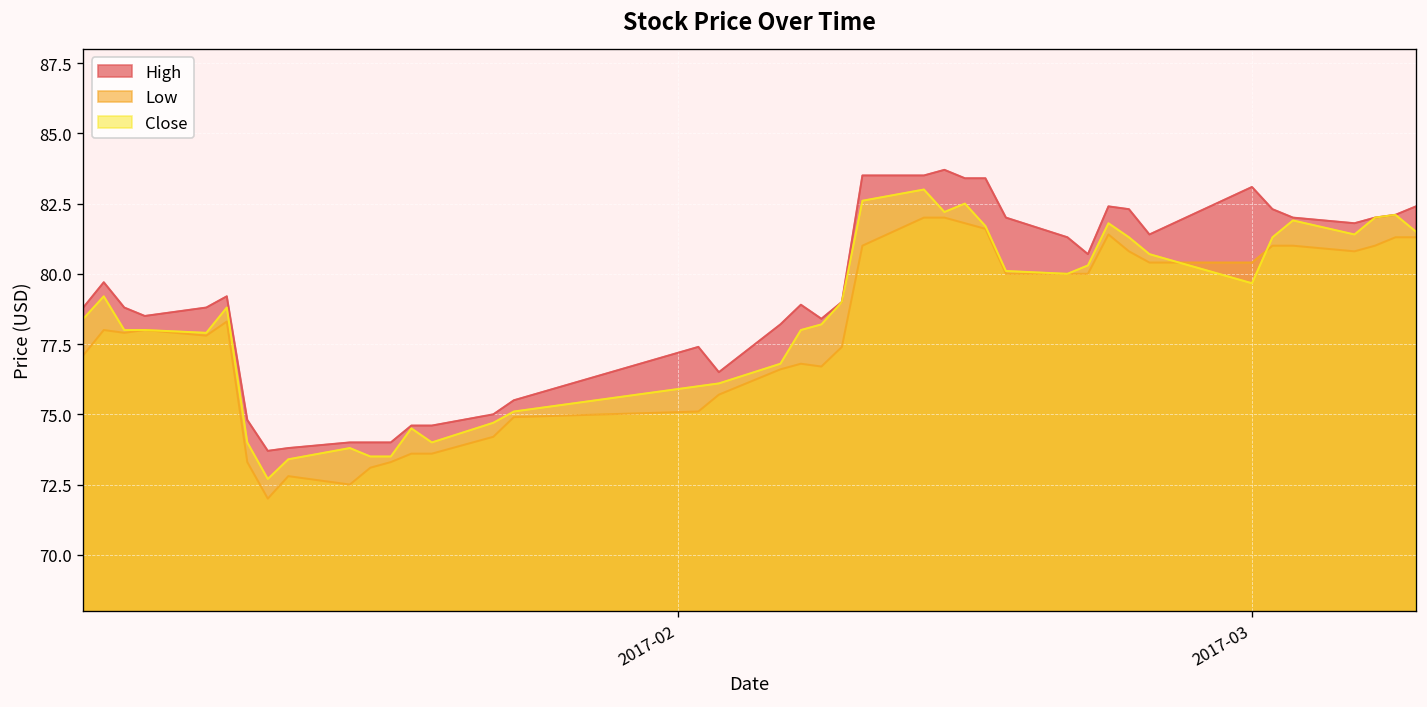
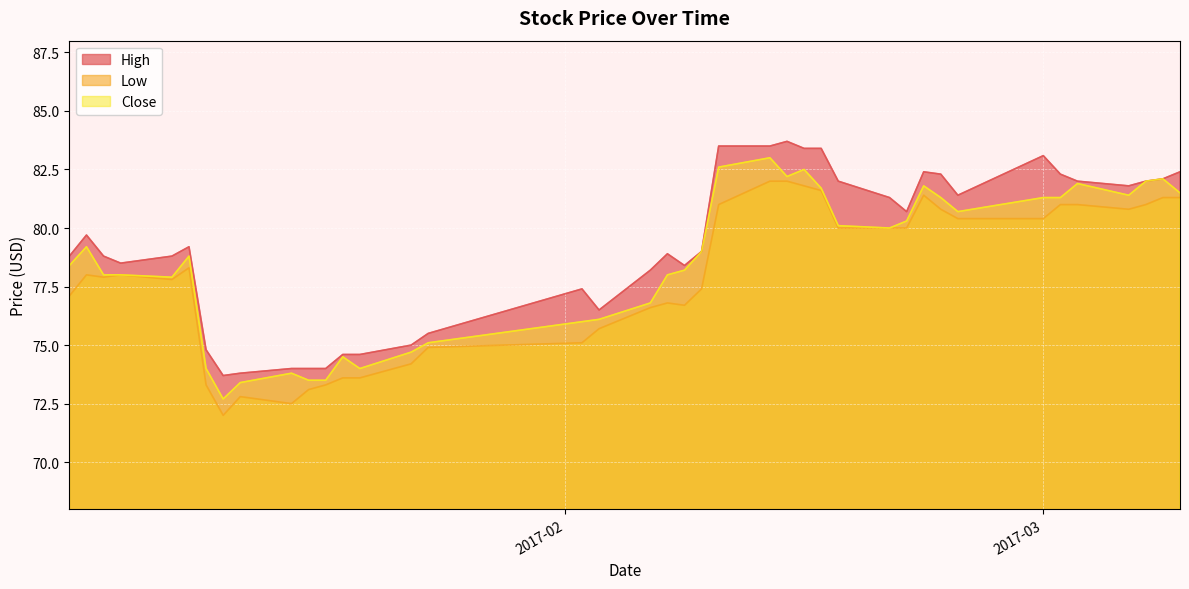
  {
    "High": {
      "2017-03": 83.1
    },
    "Low": {
      "2017-03": 80.4
    },
    "Close": {
-     "2017-03": 79.7
+     "2017-03": 81.3
    }
  }
